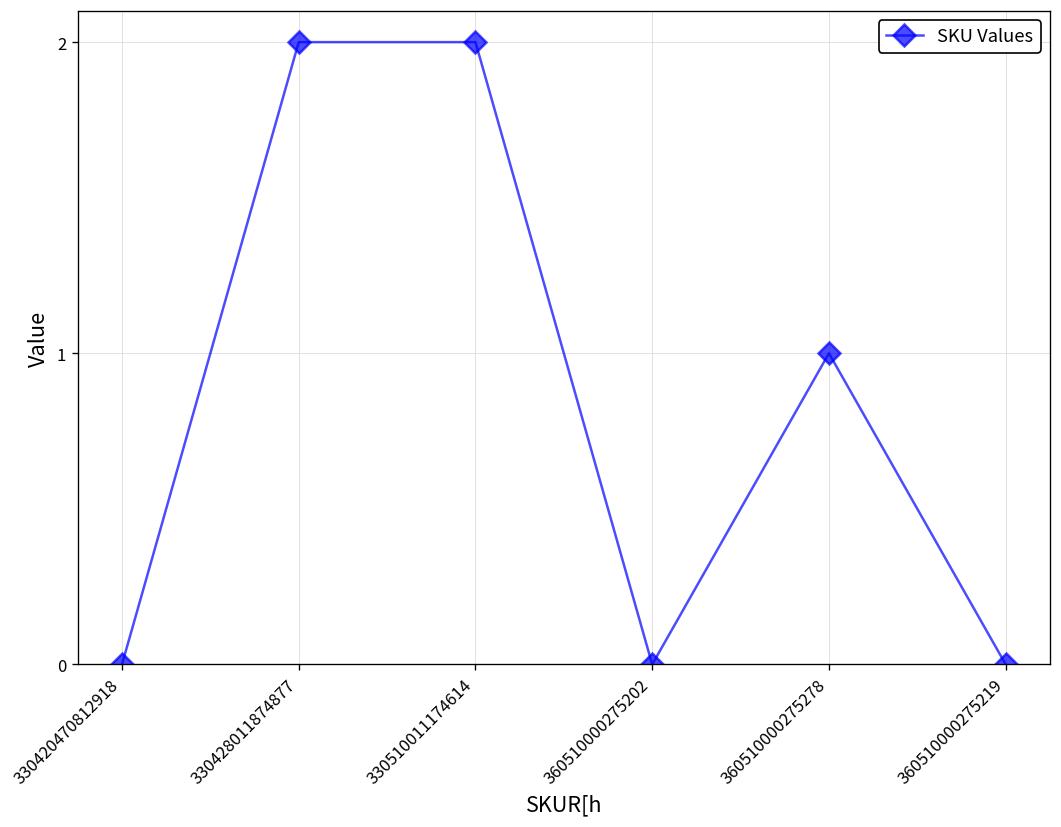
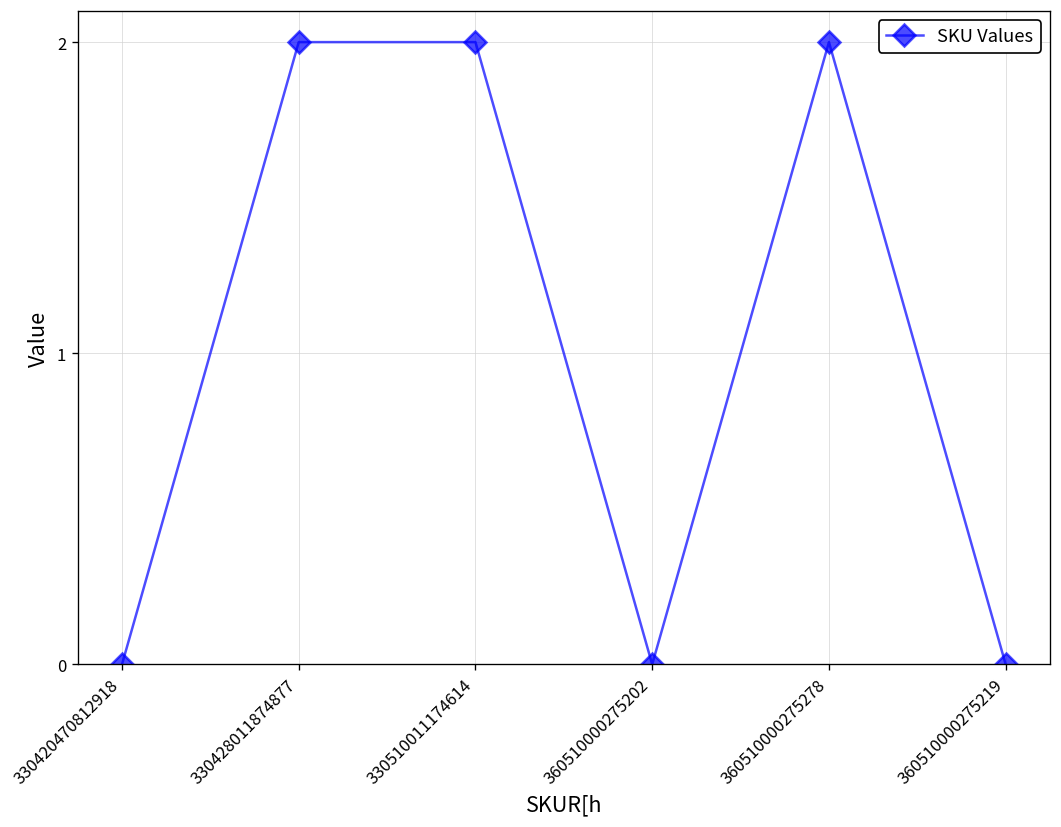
  {
    "330420470812918": 0,
    "330428011874877": 2,
    "330510011174614": 2,
    "360510000275202": 0,
-   "360510000275278": 1,
+   "360510000275278": 2,
    "360510000275219": 0
  }
